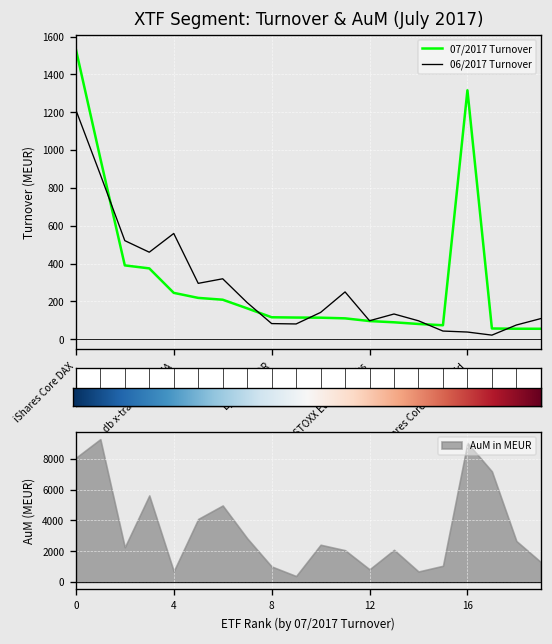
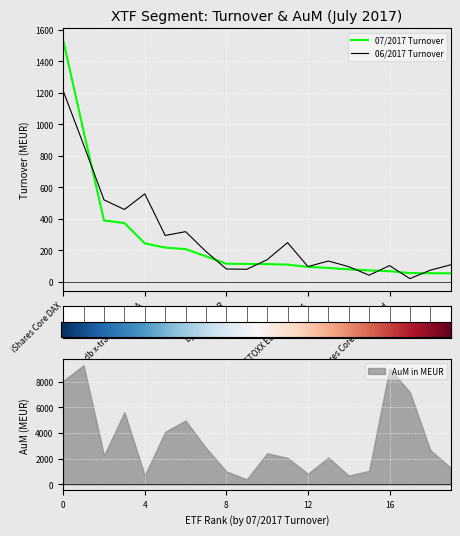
  {
    "XTF Segment: Turnover & AuM (July 2017)": {
      "07/2017 Turnover": {
        "iShares Core DAX": 1530,
        "db x-trackers EONIA": 250,
-       "iShares Core MSCI World": 1320
+       "iShares Core MSCI World": 70
      },
      "06/2017 Turnover": {
        "iShares Core DAX": 1210,
        "db x-trackers EONIA": 560,
-       "iShares Core MSCI World": 40
+       "iShares Core MSCI World": 100
      }
    }
  }
